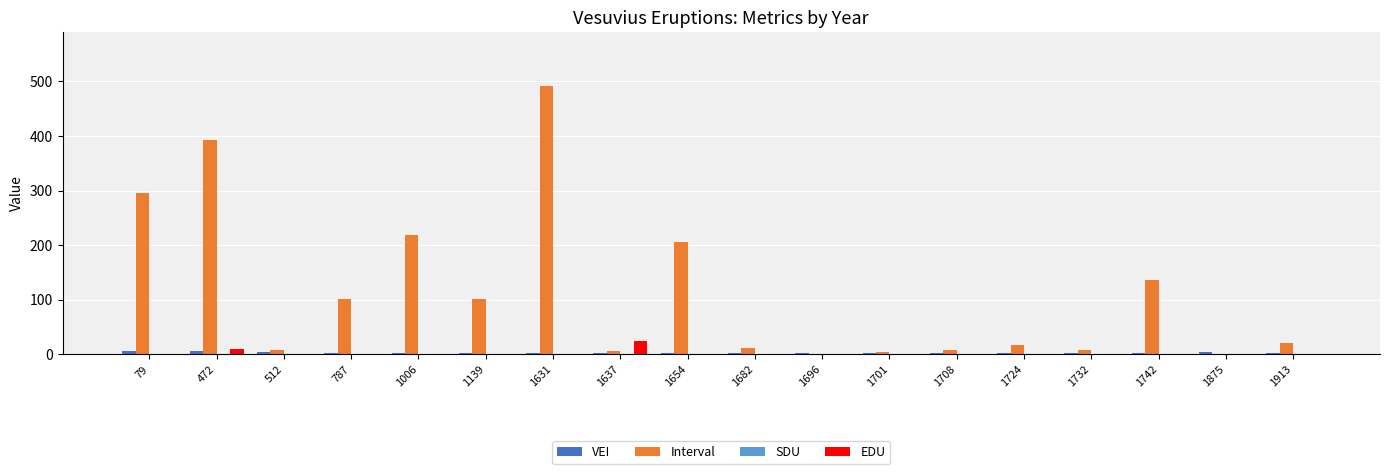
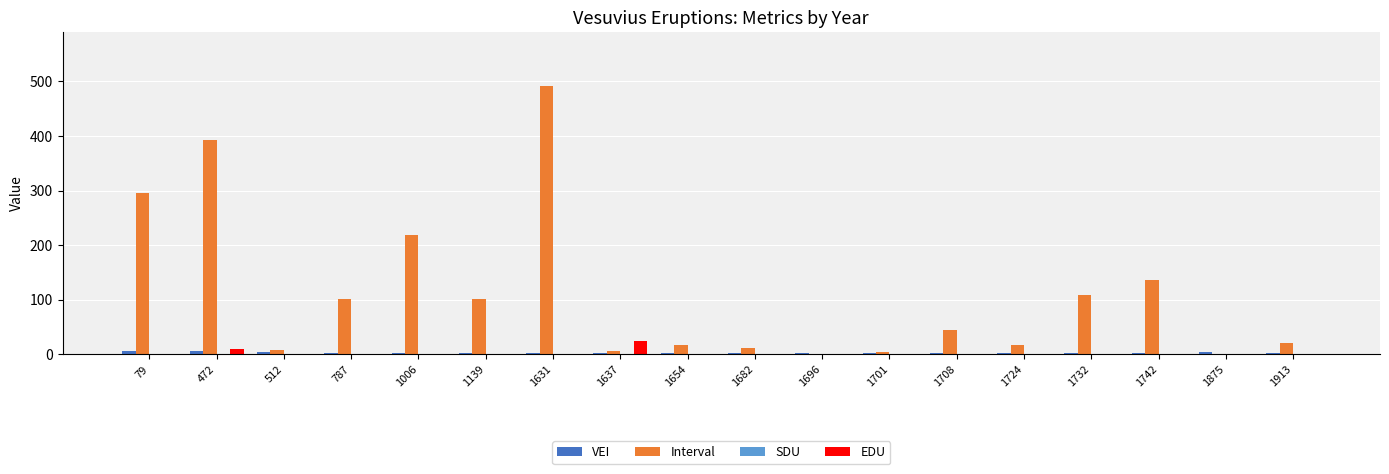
  {
    "Interval": {
      "79": 300,
      "472": 390,
      "512": 10,
      "787": 100,
      "1006": 220,
      "1139": 100,
      "1631": 490,
      "1637": 10,
-     "1654": 210,
+     "1654": 20,
      "1682": 10,
-     "1708": 10,
+     "1708": 50,
      "1724": 20,
-     "1732": 10,
+     "1732": 110,
      "1742": 140,
      "1913": 20
    },
    "EDU": {
      "79": 0,
      "472": 10,
      "787": 0,
      "1006": 0,
      "1139": 0,
      "1637": 20,
      "1654": 0,
      "1682": 0,
      "1696": 0,
      "1701": 0,
      "1708": 0,
      "1732": 0,
      "1742": 0,
      "1875": 0,
      "1913": 0
    }
  }
